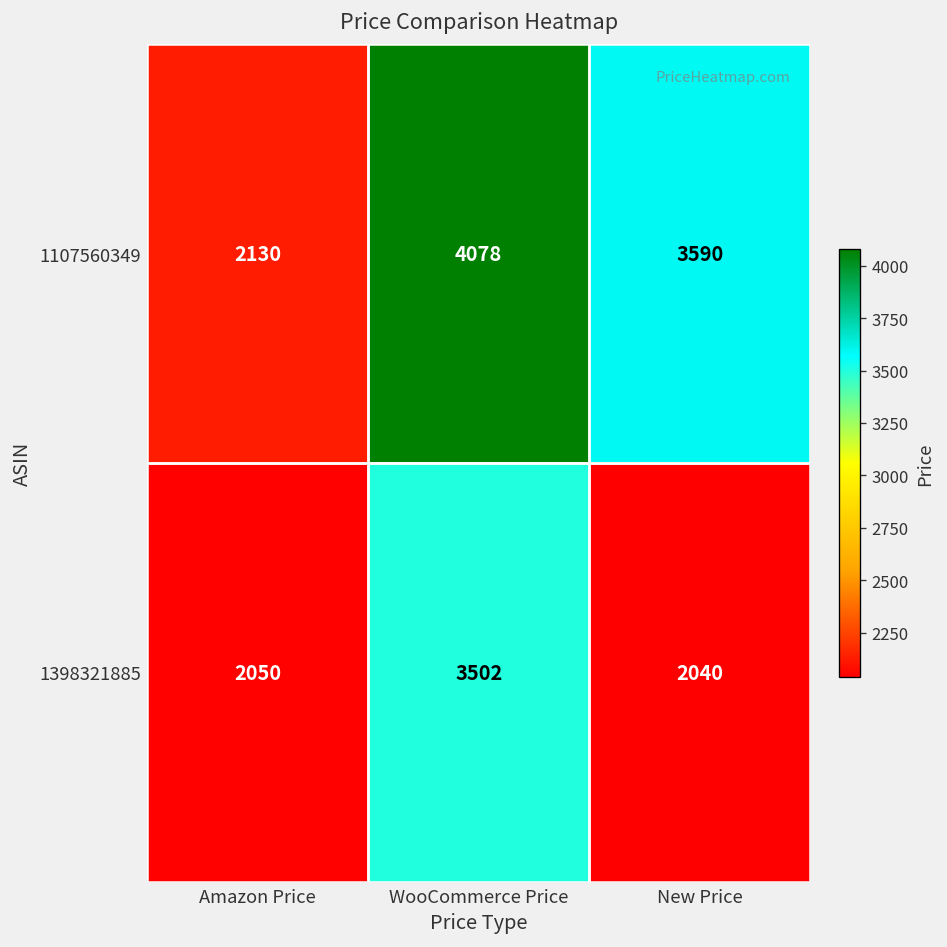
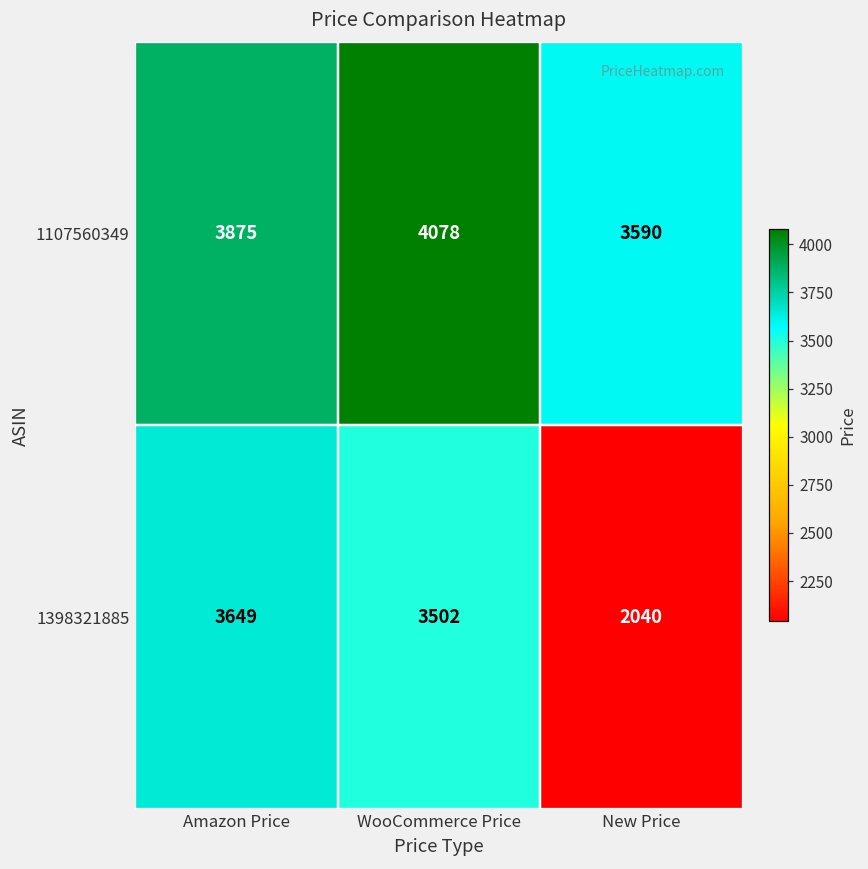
  {
    "1107560349": {
-     "Amazon Price": 2130,
+     "Amazon Price": 3875,
      "WooCommerce Price": 4078
    },
    "1398321885": {
-     "Amazon Price": 2050,
+     "Amazon Price": 3649,
      "WooCommerce Price": 3502,
      "New Price": 2040
    }
  }
